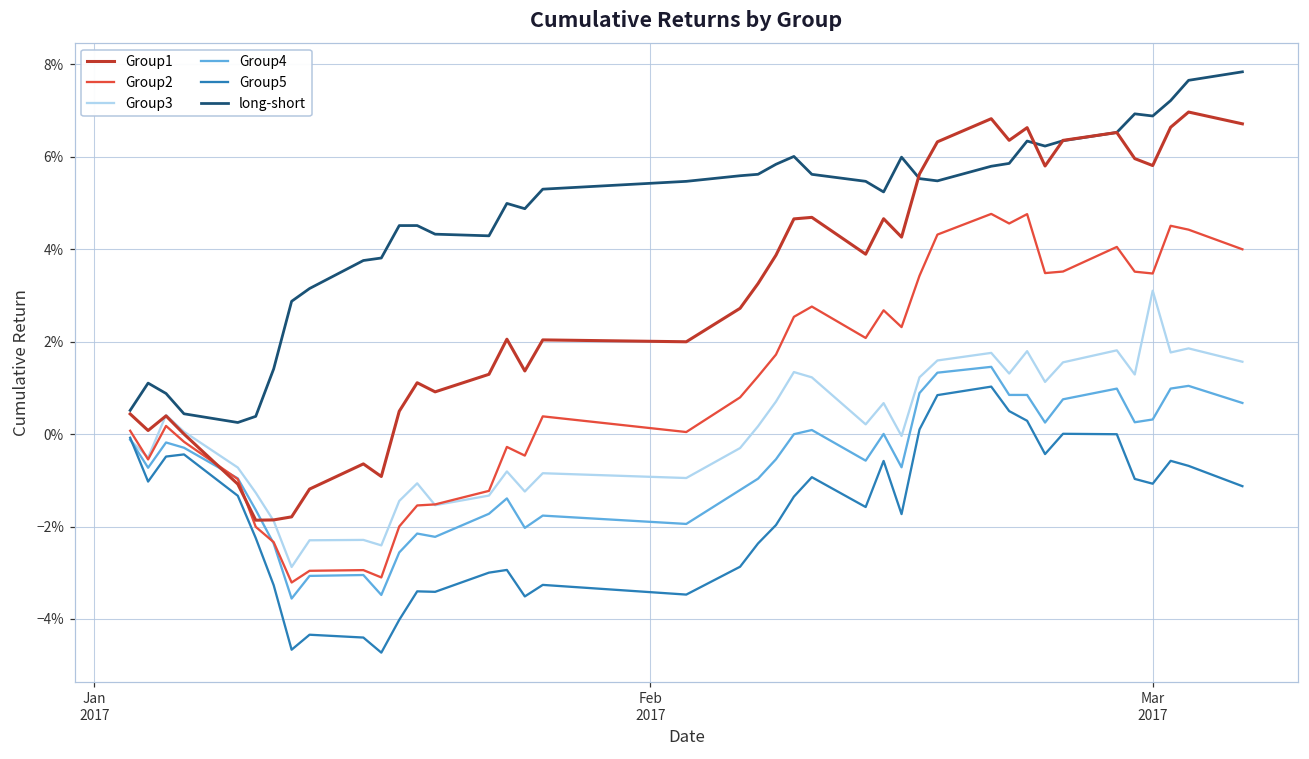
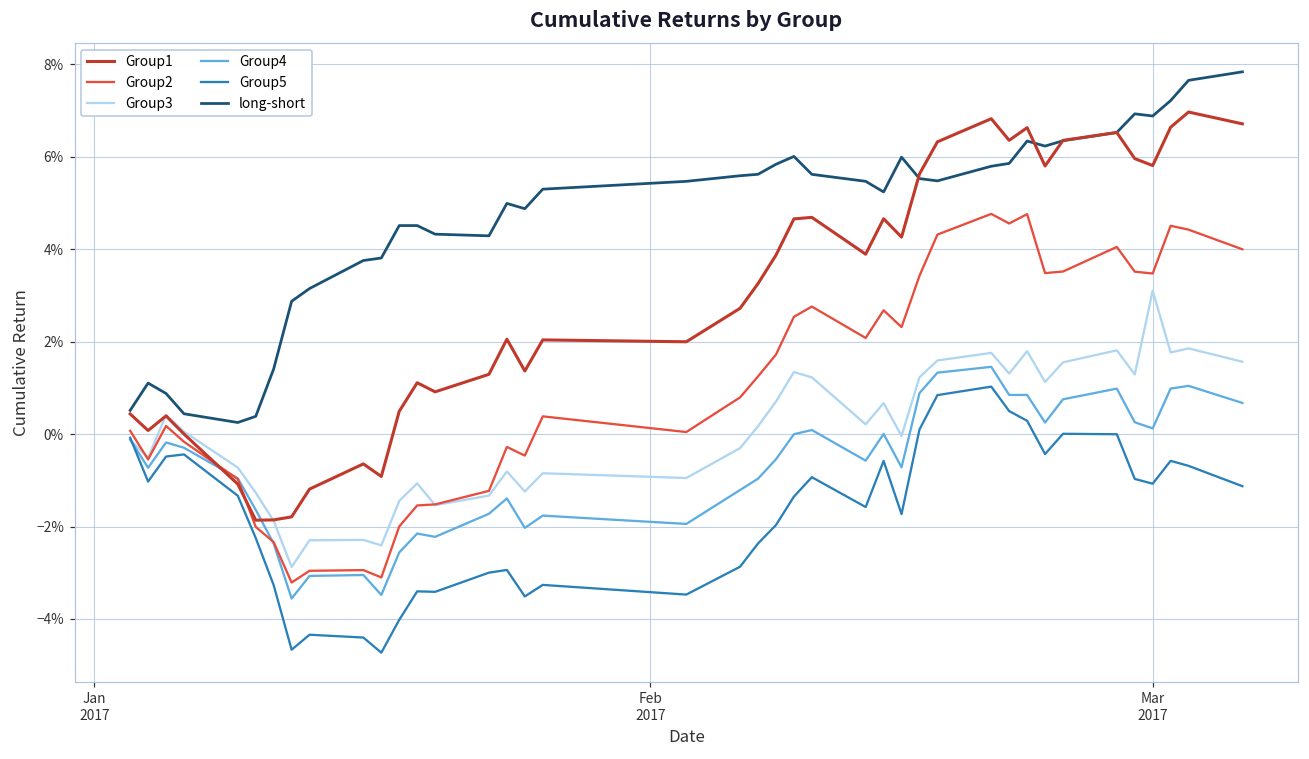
  {
    "Group3": {
      "Mar 2017": "3.1%"
    },
    "Group4": {
-     "Mar 2017": "0.3%"
+     "Mar 2017": "0.1%"
    },
    "Group5": {
      "Mar 2017": "-1.1%"
    },
    "long-short": {
      "Mar 2017": "6.9%"
    }
  }
